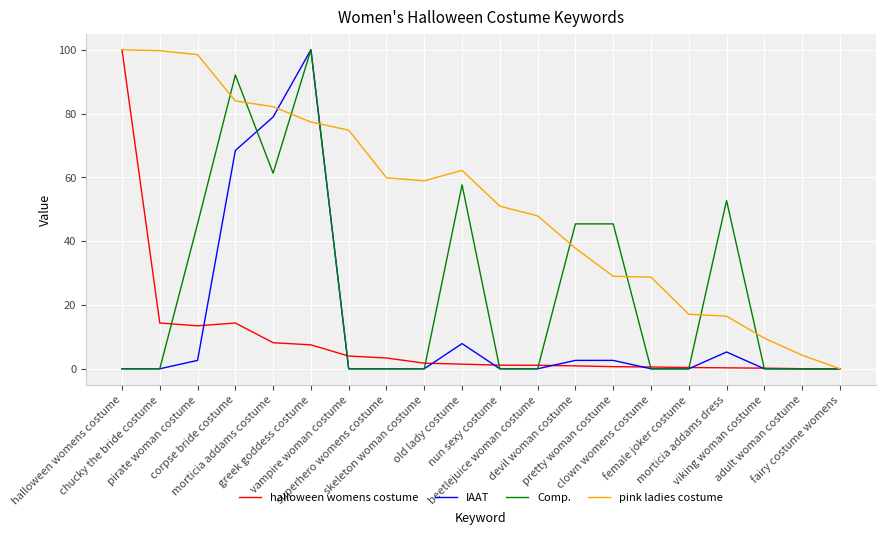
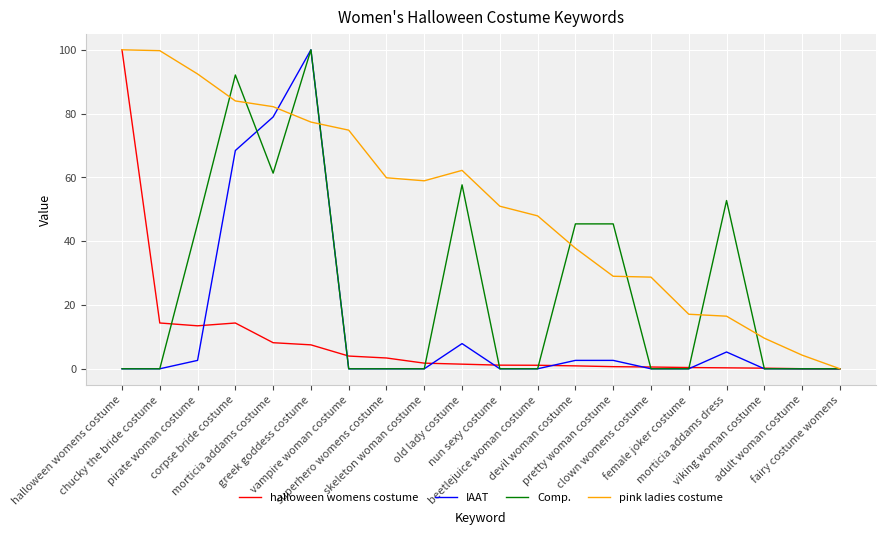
  {
    "halloween womens costume": {
      "chucky the bride costume": 14,
      "pirate woman costume": 13,
      "corpse bride costume": 14,
      "morticia addams costume": 8,
      "greek goddess costume": 8,
      "vampire woman costume": 4,
      "superhero womens costume": 3,
      "skeleton woman costume": 2,
      "old lady costume": 1,
      "nun sexy costume": 1,
      "beetlejuice woman costume": 1,
      "devil woman costume": 1,
      "pretty woman costume": 1,
      "morticia addams dress": 0
    },
    "IAAT": {
      "pirate woman costume": 3,
      "corpse bride costume": 68,
      "morticia addams costume": 79,
      "old lady costume": 8,
      "devil woman costume": 3,
      "pretty woman costume": 3,
      "morticia addams dress": 5
    },
    "Comp.": {
      "pirate woman costume": 45,
      "corpse bride costume": 92,
      "morticia addams costume": 61,
      "old lady costume": 58,
      "devil woman costume": 45,
      "pretty woman costume": 45,
      "morticia addams dress": 53
    },
    "pink ladies costume": {
      "chucky the bride costume": 100,
-     "pirate woman costume": 98,
+     "pirate woman costume": 92,
      "corpse bride costume": 84,
      "morticia addams costume": 82,
      "greek goddess costume": 77,
      "vampire woman costume": 75,
      "superhero womens costume": 60,
      "skeleton woman costume": 59,
      "old lady costume": 62,
      "nun sexy costume": 51,
      "beetlejuice woman costume": 48,
      "devil woman costume": 38,
      "pretty woman costume": 29,
      "clown womens costume": 29,
      "female joker costume": 17,
      "morticia addams dress": 16,
      "viking woman costume": 10,
      "adult woman costume": 4
    }
  }
